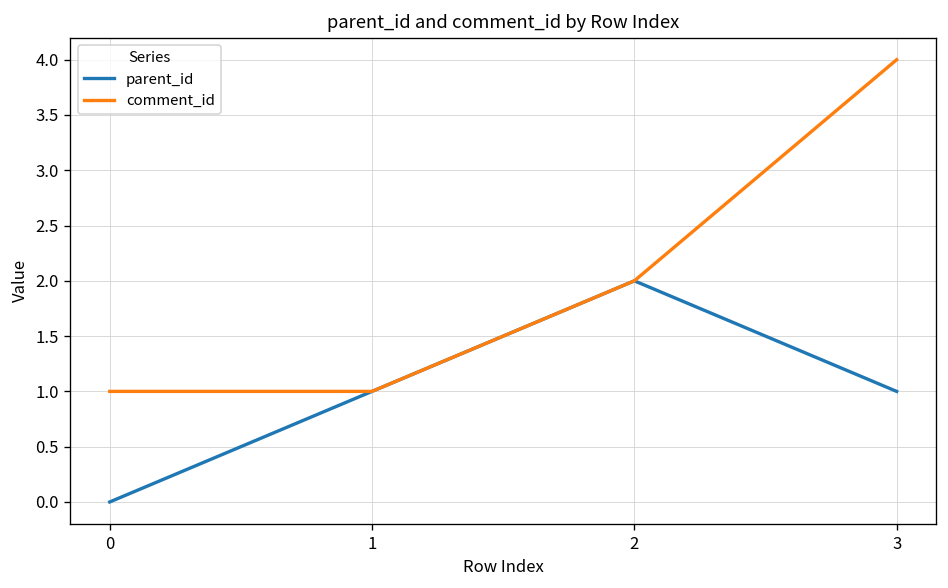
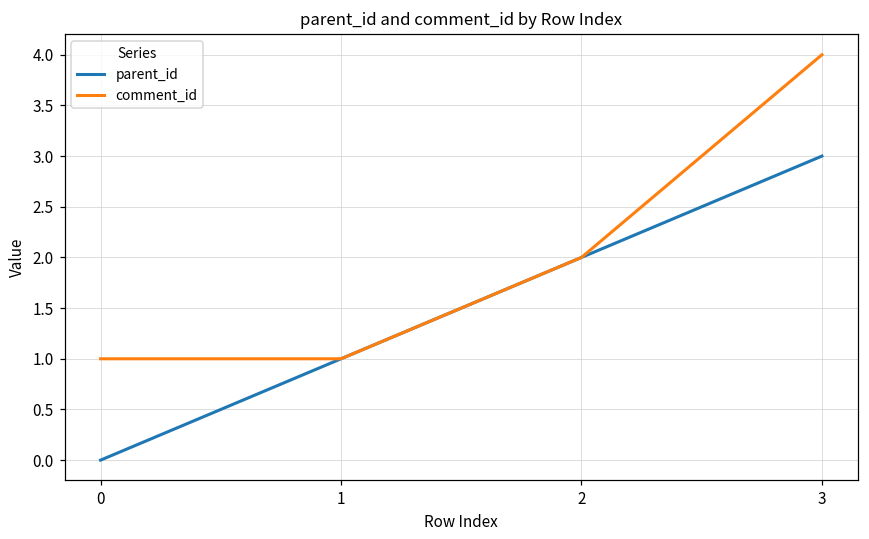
  {
    "parent_id": {
      "0": 0,
-     "3": 1
+     "3": 3
    },
    "comment_id": {
      "0": 1,
      "3": 4
    }
  }
